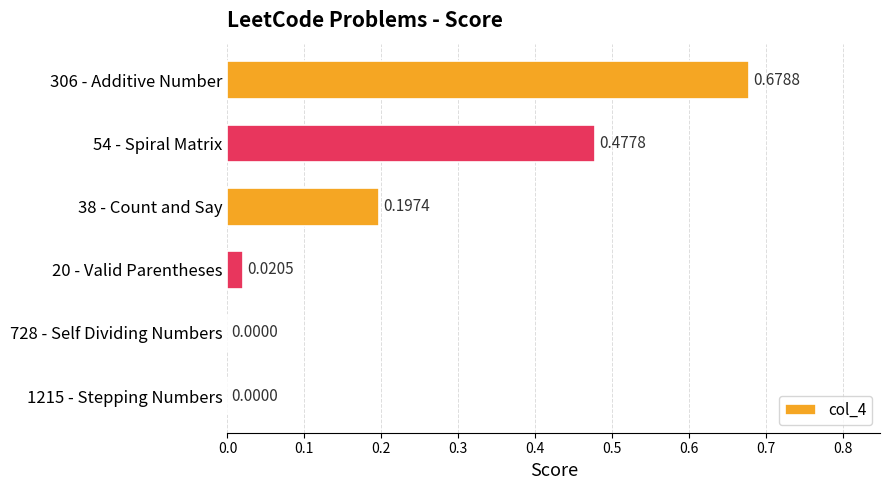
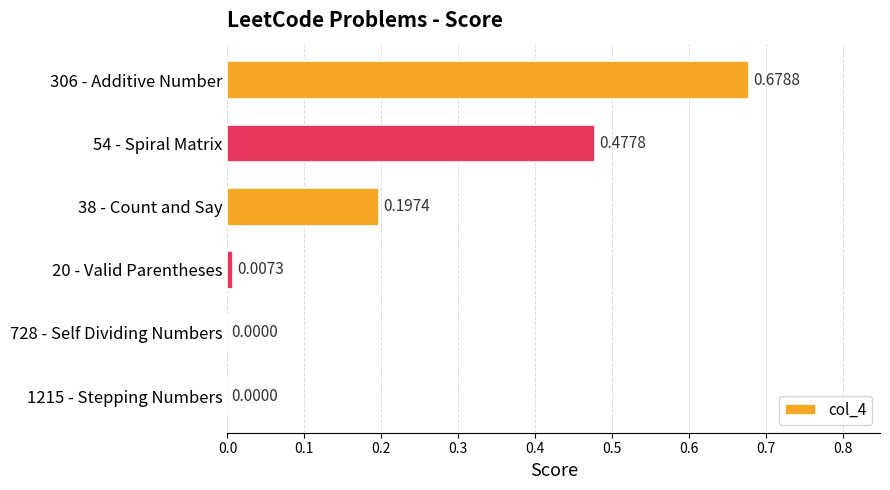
  {
    "306 - Additive Number": 0.6788,
    "54 - Spiral Matrix": 0.4778,
    "38 - Count and Say": 0.1974,
-   "20 - Valid Parentheses": 0.0205,
+   "20 - Valid Parentheses": 0.0073,
    "728 - Self Dividing Numbers": 0.0000,
    "1215 - Stepping Numbers": 0.0000
  }
